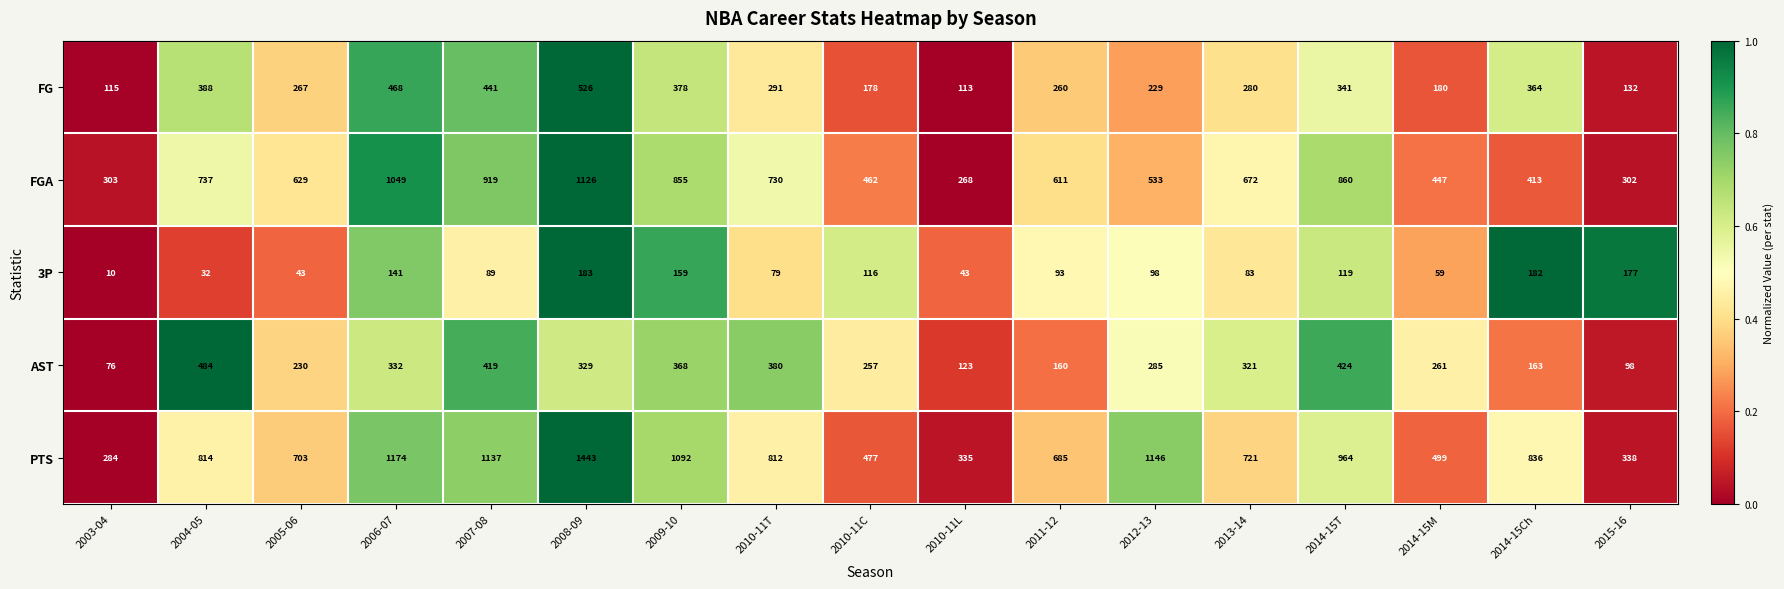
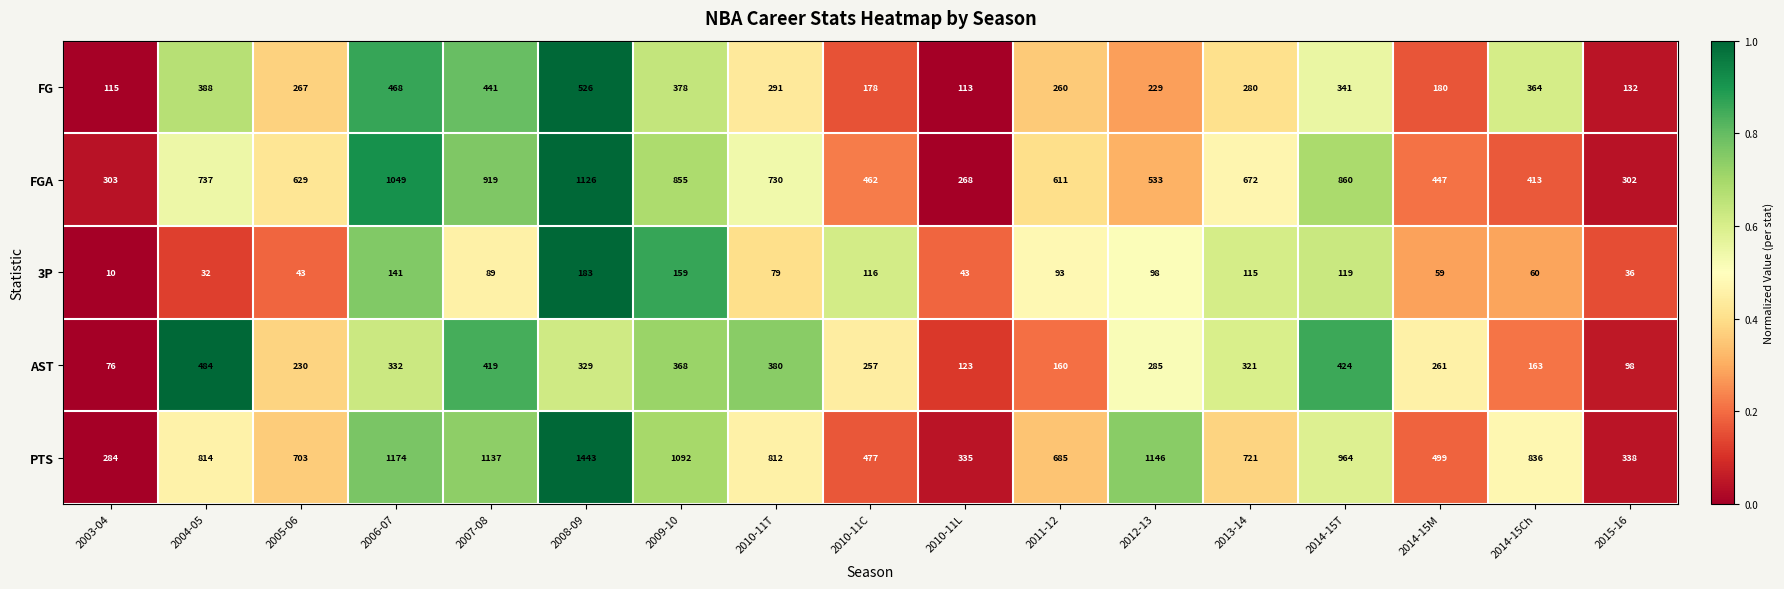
  {
    "FG": {
      "2003-04": 115,
      "2004-05": 388,
      "2005-06": 267,
      "2006-07": 468,
      "2007-08": 441,
      "2008-09": 526,
      "2009-10": 378,
      "2010-11T": 291,
      "2010-11C": 178,
      "2010-11L": 113,
      "2011-12": 260,
      "2012-13": 229,
      "2013-14": 280,
      "2014-15T": 341,
      "2014-15M": 180,
      "2014-15Ch": 364,
      "2015-16": 132
    },
    "FGA": {
      "2003-04": 303,
      "2004-05": 737,
      "2005-06": 629,
      "2006-07": 1049,
      "2007-08": 919,
      "2008-09": 1126,
      "2009-10": 855,
      "2010-11T": 730,
      "2010-11C": 462,
      "2010-11L": 268,
      "2011-12": 611,
      "2012-13": 533,
      "2013-14": 672,
      "2014-15T": 860,
      "2014-15M": 447,
      "2014-15Ch": 413,
      "2015-16": 302
    },
    "3P": {
      "2003-04": 10,
      "2004-05": 32,
      "2005-06": 43,
      "2006-07": 141,
      "2007-08": 89,
      "2008-09": 183,
      "2009-10": 159,
      "2010-11T": 79,
      "2010-11C": 116,
      "2010-11L": 43,
      "2011-12": 93,
      "2012-13": 98,
-     "2013-14": 83,
+     "2013-14": 115,
      "2014-15T": 119,
      "2014-15M": 59,
-     "2014-15Ch": 182,
-     "2015-16": 177
+     "2014-15Ch": 60,
+     "2015-16": 36
    },
    "AST": {
      "2003-04": 76,
      "2004-05": 484,
      "2005-06": 230,
      "2006-07": 332,
      "2007-08": 419,
      "2008-09": 329,
      "2009-10": 368,
      "2010-11T": 380,
      "2010-11C": 257,
      "2010-11L": 123,
      "2011-12": 160,
      "2012-13": 285,
      "2013-14": 321,
      "2014-15T": 424,
      "2014-15M": 261,
      "2014-15Ch": 163,
      "2015-16": 98
    },
    "PTS": {
      "2003-04": 284,
      "2004-05": 814,
      "2005-06": 703,
      "2006-07": 1174,
      "2007-08": 1137,
      "2008-09": 1443,
      "2009-10": 1092,
      "2010-11T": 812,
      "2010-11C": 477,
      "2010-11L": 335,
      "2011-12": 685,
      "2012-13": 1146,
      "2013-14": 721,
      "2014-15T": 964,
      "2014-15M": 499,
      "2014-15Ch": 836,
      "2015-16": 338
    }
  }
